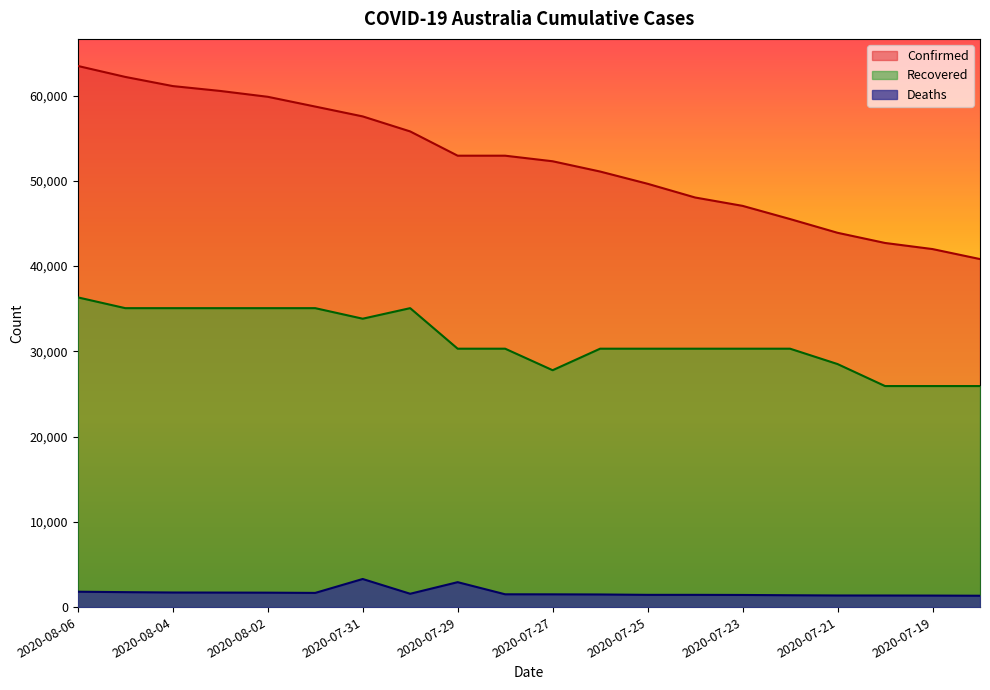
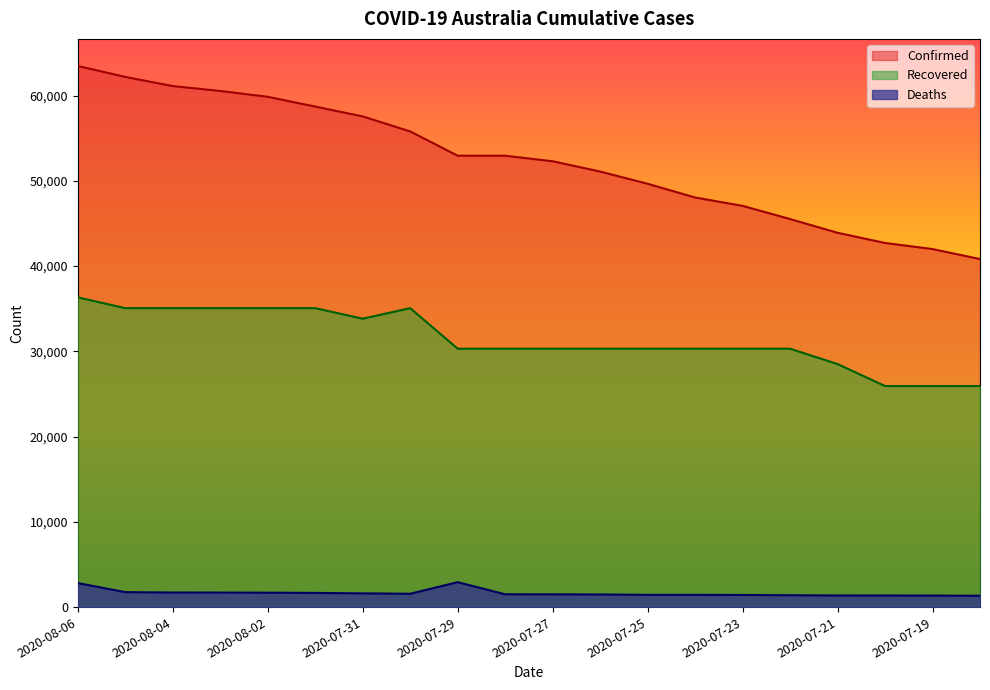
  {
    "Confirmed": {
      "2020-08-06": "63,000",
      "2020-08-04": "61,000",
      "2020-08-02": "60,000",
      "2020-07-31": "58,000",
      "2020-07-29": "53,000",
      "2020-07-27": "52,000",
      "2020-07-25": "50,000",
      "2020-07-23": "47,000",
      "2020-07-21": "44,000",
      "2020-07-19": "42,000"
    },
    "Recovered": {
      "2020-08-06": "36,000",
      "2020-08-04": "35,000",
      "2020-08-02": "35,000",
      "2020-07-31": "34,000",
      "2020-07-29": "30,000",
-     "2020-07-27": "28,000",
+     "2020-07-27": "30,000",
      "2020-07-25": "30,000",
      "2020-07-23": "30,000",
      "2020-07-21": "29,000",
      "2020-07-19": "26,000"
    },
    "Deaths": {
-     "2020-08-06": "2,000",
+     "2020-08-06": "3,000",
      "2020-08-04": "2,000",
      "2020-08-02": "2,000",
-     "2020-07-31": "3,000",
+     "2020-07-31": "2,000",
      "2020-07-29": "3,000",
      "2020-07-27": "1,000",
      "2020-07-25": "1,000",
      "2020-07-23": "1,000",
      "2020-07-21": "1,000",
      "2020-07-19": "1,000"
    }
  }
